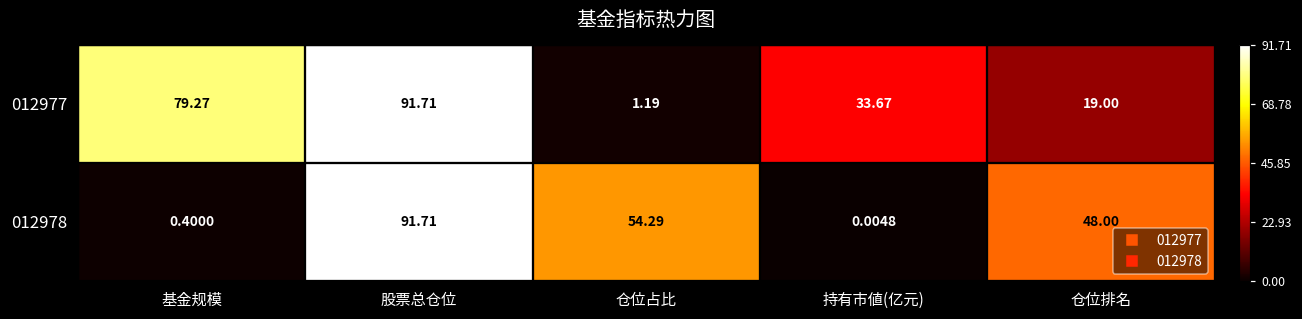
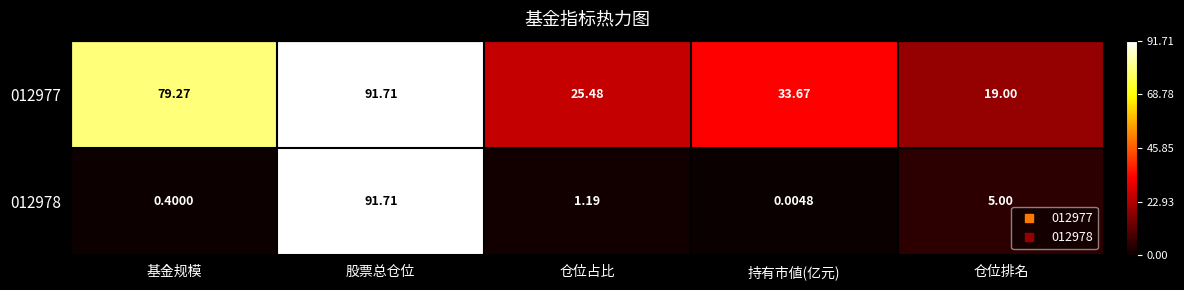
  {
    "012977": {
      "基金规模": 79.27,
      "股票总仓位": 91.71,
-     "仓位占比": 1.19,
+     "仓位占比": 25.48,
      "持有市値(亿元)": 33.67,
      "仓位排名": 19.00
    },
    "012978": {
      "基金规模": 0.4000,
      "股票总仓位": 91.71,
-     "仓位占比": 54.29,
+     "仓位占比": 1.19,
      "持有市値(亿元)": 0.0048,
-     "仓位排名": 48.00
+     "仓位排名": 5.00
    }
  }
